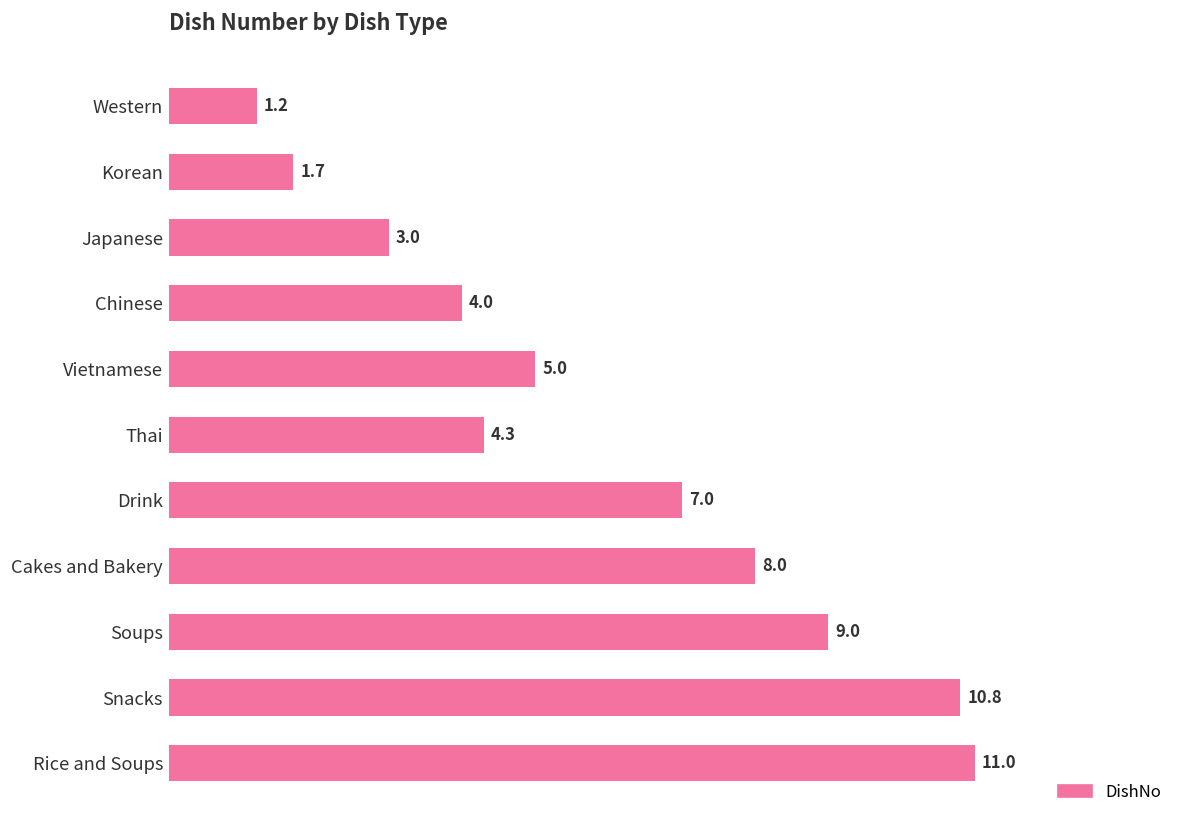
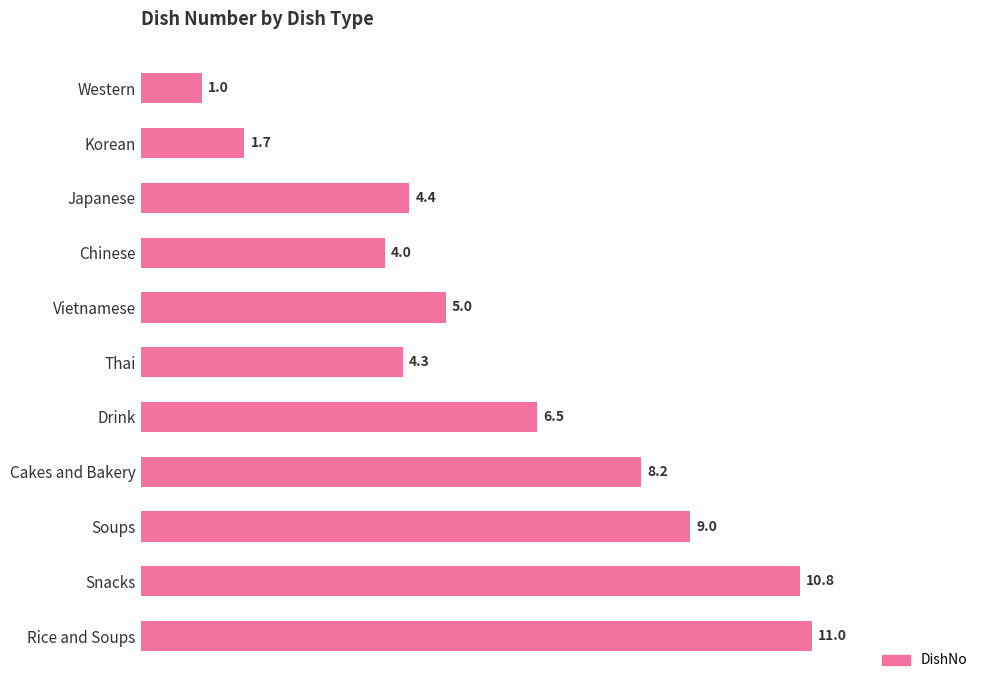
  {
-   "Western": 1.2,
+   "Western": 1.0,
    "Korean": 1.7,
-   "Japanese": 3.0,
+   "Japanese": 4.4,
    "Chinese": 4.0,
    "Vietnamese": 5.0,
    "Thai": 4.3,
-   "Drink": 7.0,
-   "Cakes and Bakery": 8.0,
+   "Drink": 6.5,
+   "Cakes and Bakery": 8.2,
    "Soups": 9.0,
    "Snacks": 10.8,
    "Rice and Soups": 11.0
  }
